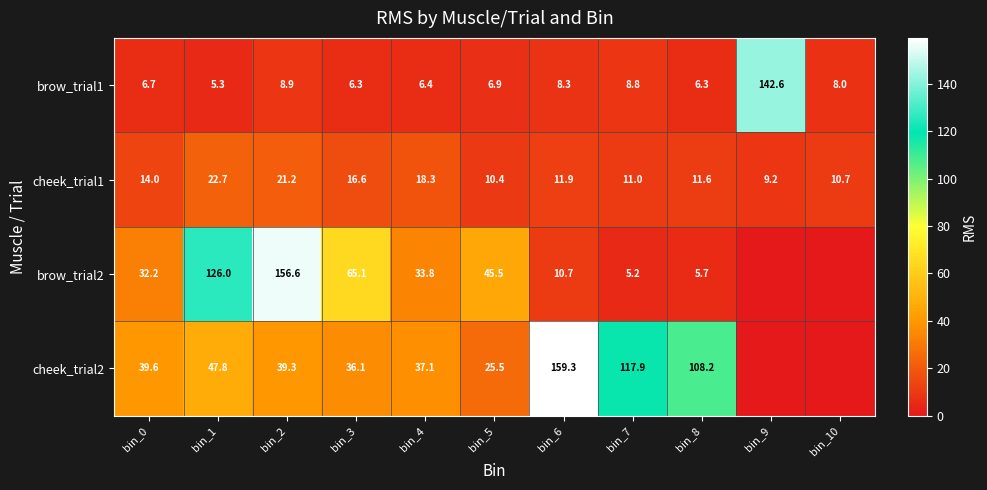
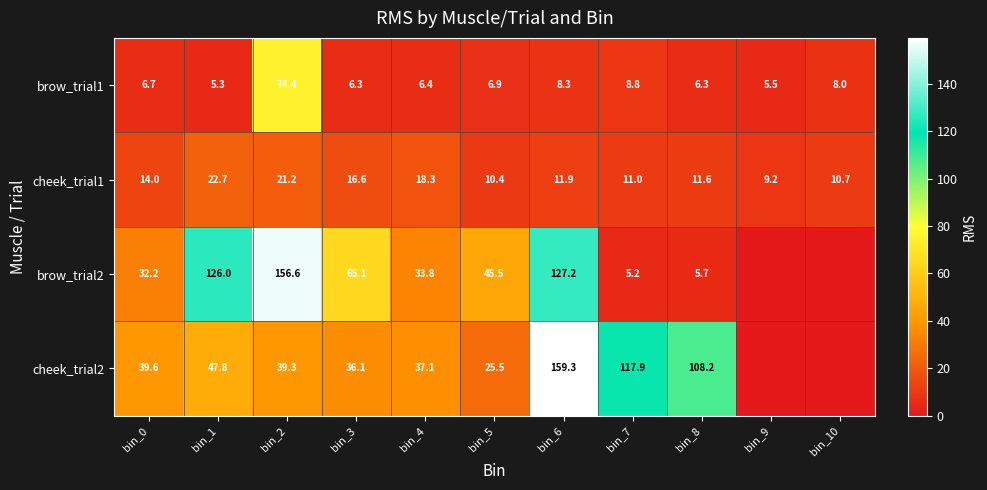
  {
    "brow_trial1": {
      "bin_0": 6.7,
      "bin_1": 5.3,
-     "bin_2": 8.9,
+     "bin_2": 74.4,
      "bin_3": 6.3,
      "bin_4": 6.4,
      "bin_5": 6.9,
      "bin_6": 8.3,
      "bin_7": 8.8,
      "bin_8": 6.3,
-     "bin_9": 142.6,
+     "bin_9": 5.5,
      "bin_10": 8.0
    },
    "cheek_trial1": {
      "bin_0": 14.0,
      "bin_1": 22.7,
      "bin_2": 21.2,
      "bin_3": 16.6,
      "bin_4": 18.3,
      "bin_5": 10.4,
      "bin_6": 11.9,
      "bin_7": 11.0,
      "bin_8": 11.6,
      "bin_9": 9.2,
      "bin_10": 10.7
    },
    "brow_trial2": {
      "bin_0": 32.2,
      "bin_1": 126.0,
      "bin_2": 156.6,
      "bin_3": 65.1,
      "bin_4": 33.8,
      "bin_5": 45.5,
-     "bin_6": 10.7,
+     "bin_6": 127.2,
      "bin_7": 5.2,
      "bin_8": 5.7
    },
    "cheek_trial2": {
      "bin_0": 39.6,
      "bin_1": 47.8,
      "bin_2": 39.3,
      "bin_3": 36.1,
      "bin_4": 37.1,
      "bin_5": 25.5,
      "bin_6": 159.3,
      "bin_7": 117.9,
      "bin_8": 108.2
    }
  }
